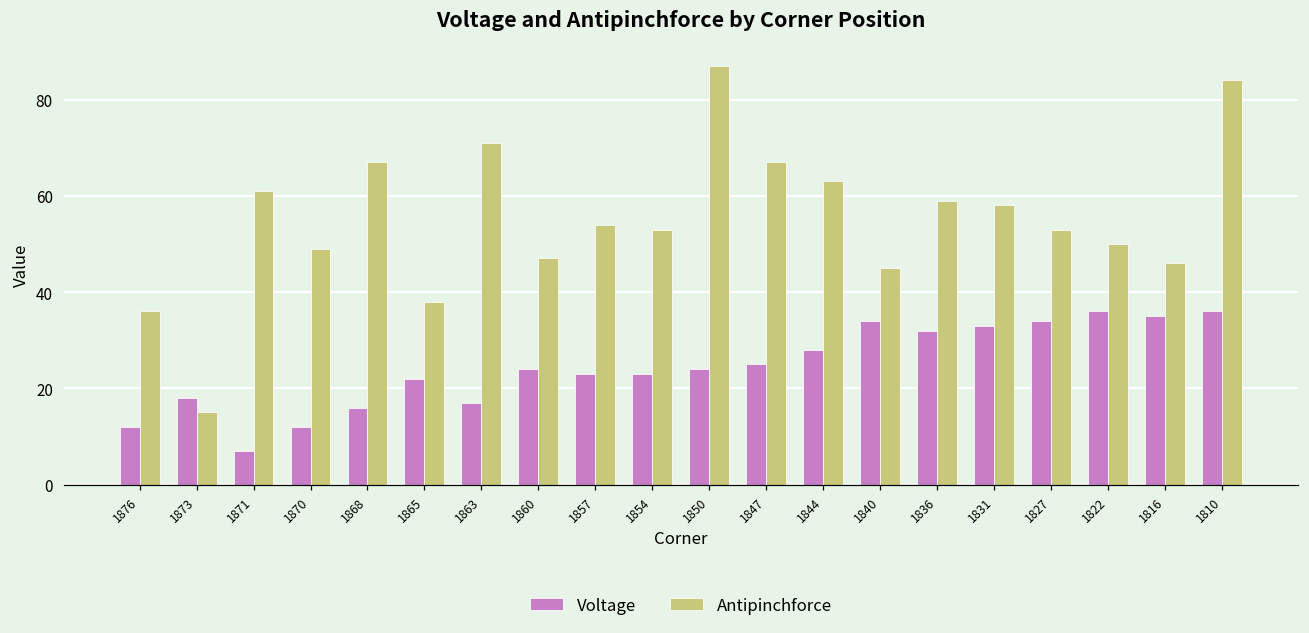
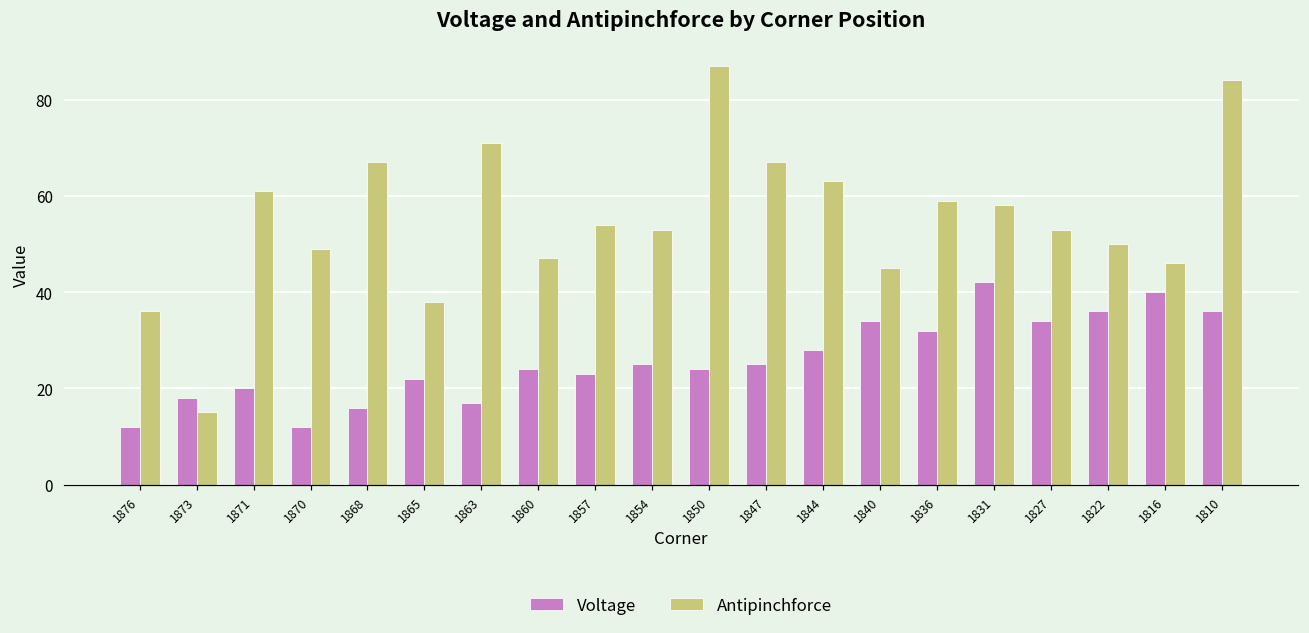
  {
    "Voltage": {
      "1876": 12,
      "1873": 18,
-     "1871": 7,
+     "1871": 20,
      "1870": 12,
      "1868": 16,
      "1865": 22,
      "1863": 17,
      "1860": 24,
      "1857": 23,
-     "1854": 23,
+     "1854": 25,
      "1850": 24,
      "1847": 25,
      "1844": 28,
      "1840": 34,
      "1836": 32,
-     "1831": 33,
+     "1831": 42,
      "1827": 34,
      "1822": 36,
-     "1816": 35,
+     "1816": 40,
      "1810": 36
    },
    "Antipinchforce": {
      "1876": 36,
      "1873": 15,
      "1871": 61,
      "1870": 49,
      "1868": 67,
      "1865": 38,
      "1863": 71,
      "1860": 47,
      "1857": 54,
      "1854": 53,
      "1850": 87,
      "1847": 67,
      "1844": 63,
      "1840": 45,
      "1836": 59,
      "1831": 58,
      "1827": 53,
      "1822": 50,
      "1816": 46,
      "1810": 84
    }
  }
